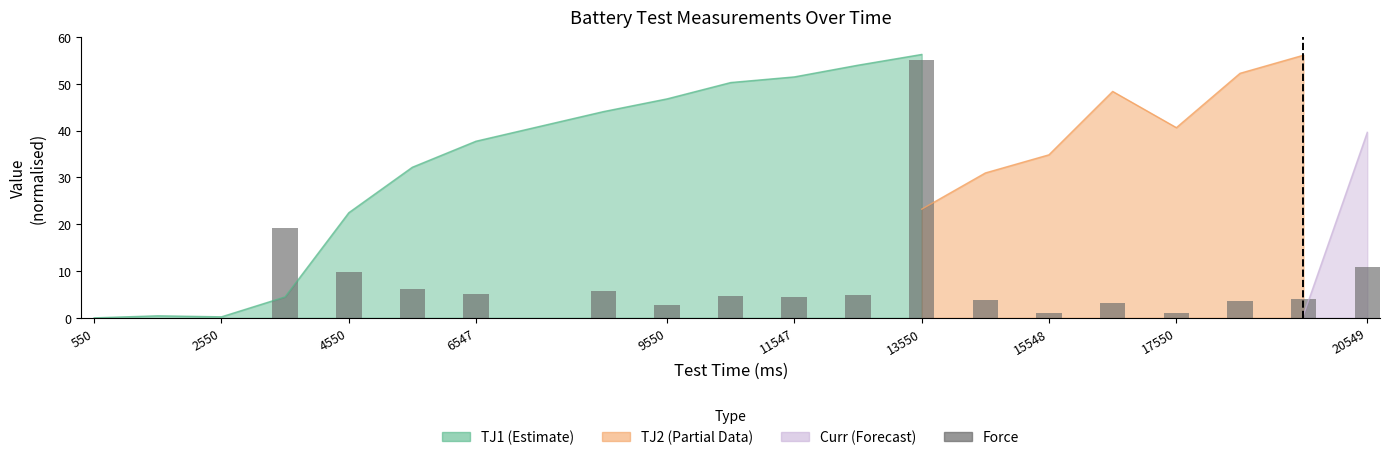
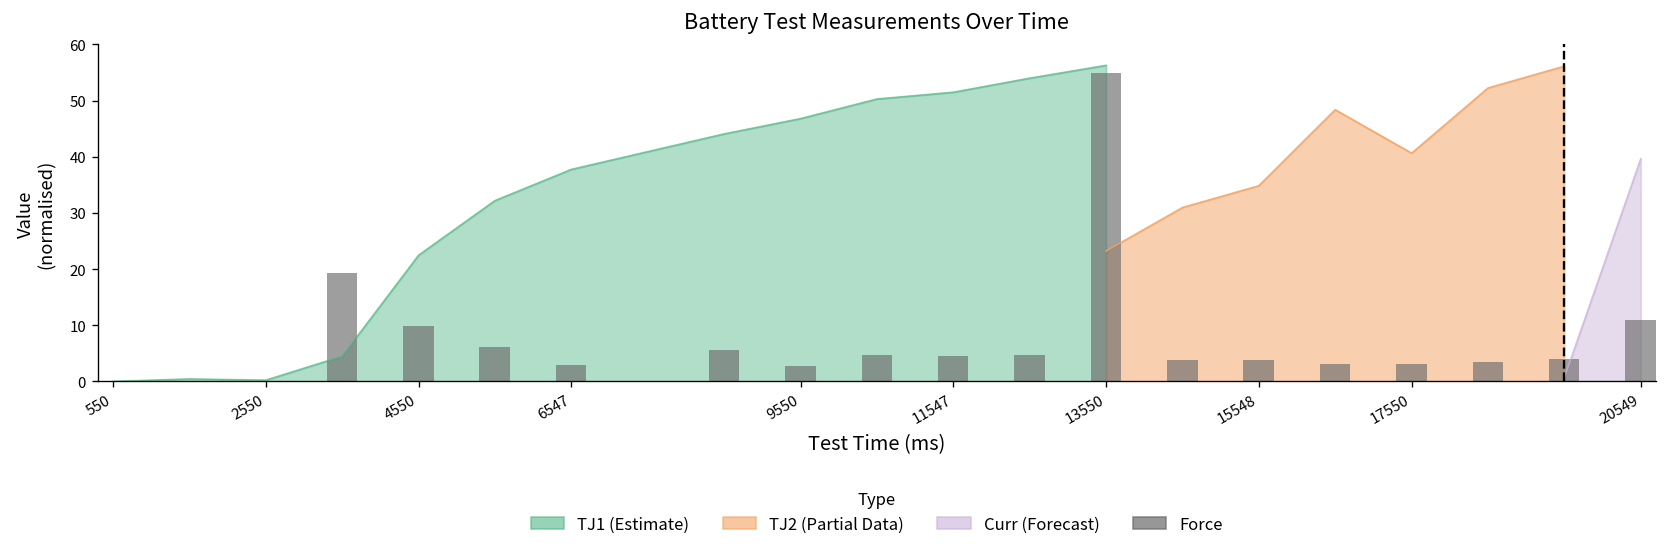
  {
    "TJ1 (Estimate)": {
      "550": 0,
      "2550": 0,
      "4550": 22,
      "6547": 38,
      "9550": 47,
      "11547": 51,
      "13550": 56
    },
    "Force": {
      "550": 0,
      "2550": 0,
      "4550": 10,
-     "6547": 5,
+     "6547": 3,
      "9550": 3,
      "11547": 4,
      "13550": 55,
-     "15548": 1,
-     "17550": 1,
+     "15548": 4,
+     "17550": 3,
      "20549": 11
    },
    "Curr (Forecast)": {
      "20549": 40
    }
  }
